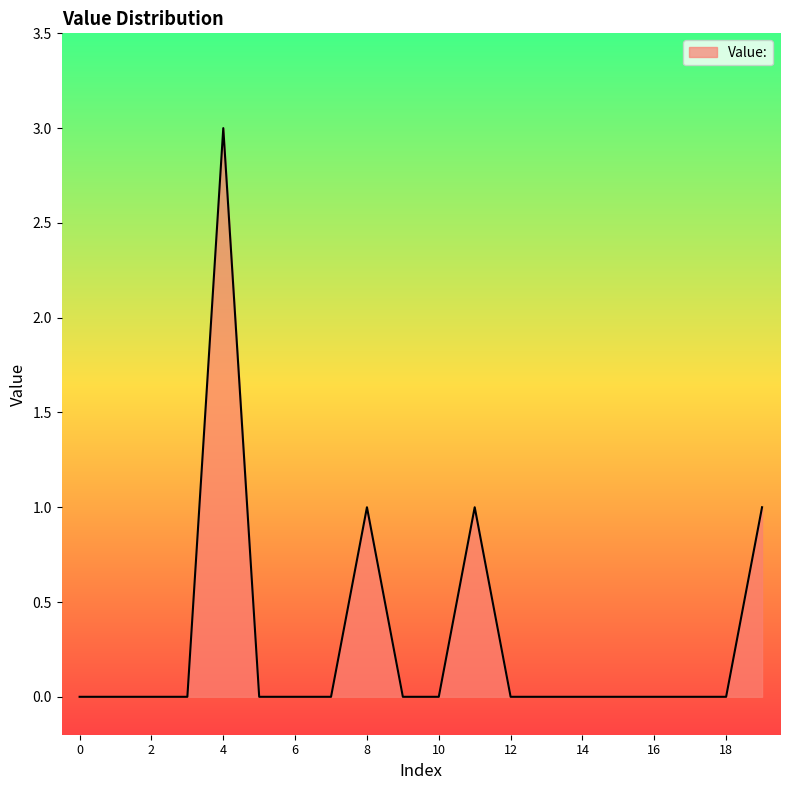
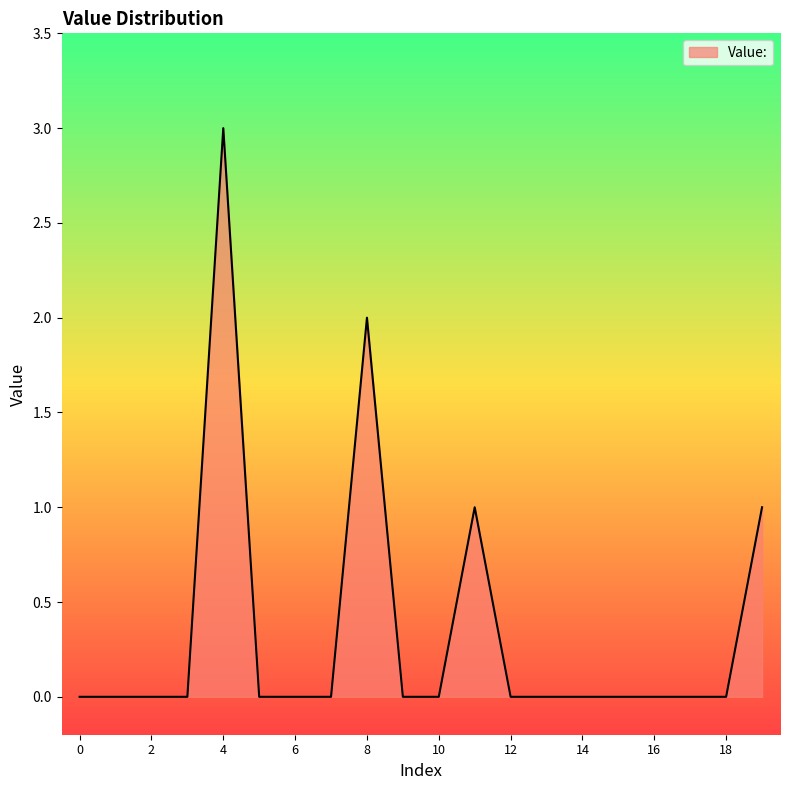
  {
    "0": 0,
    "2": 0,
    "4": 3,
    "6": 0,
-   "8": 1,
+   "8": 2,
    "10": 0,
    "12": 0,
    "14": 0,
    "16": 0,
    "18": 0
  }
